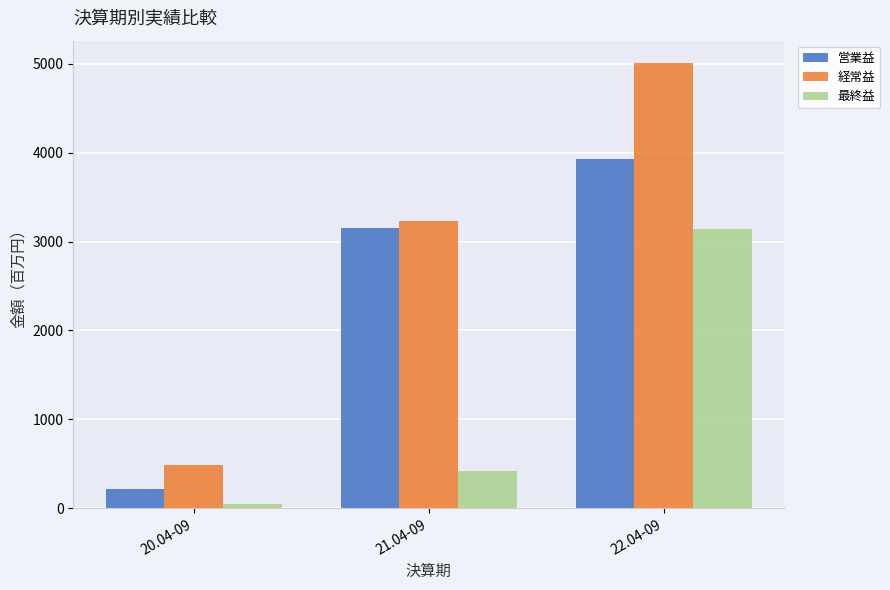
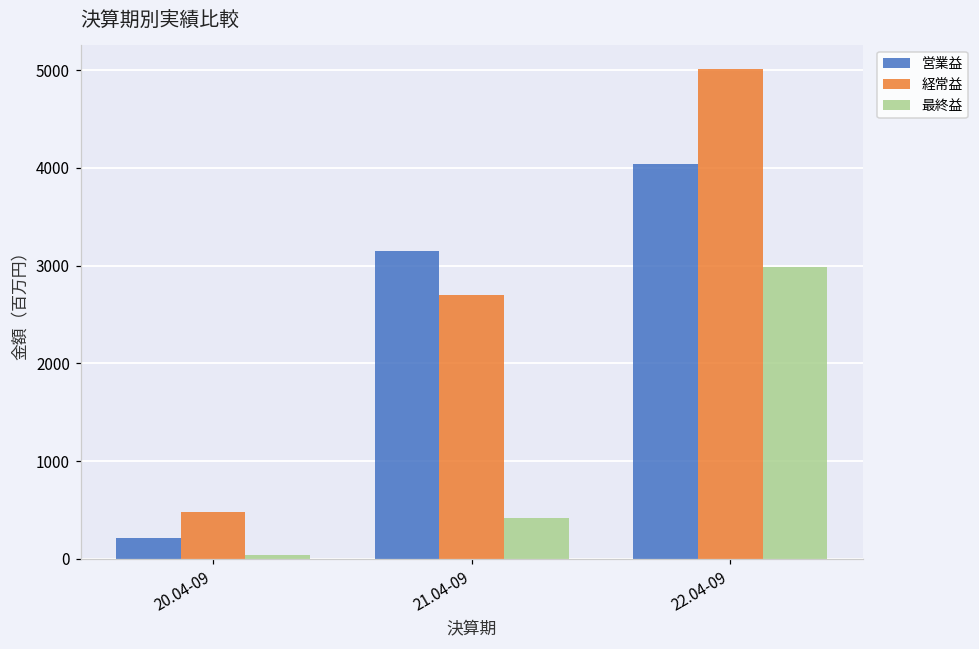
  {
    "営業益": {
      "20.04-09": 200,
      "21.04-09": 3200,
-     "22.04-09": 3900
+     "22.04-09": 4000
    },
    "経常益": {
      "20.04-09": 500,
-     "21.04-09": 3200,
+     "21.04-09": 2700,
      "22.04-09": 5000
    },
    "最終益": {
      "20.04-09": 0,
      "21.04-09": 400,
-     "22.04-09": 3100
+     "22.04-09": 3000
    }
  }
